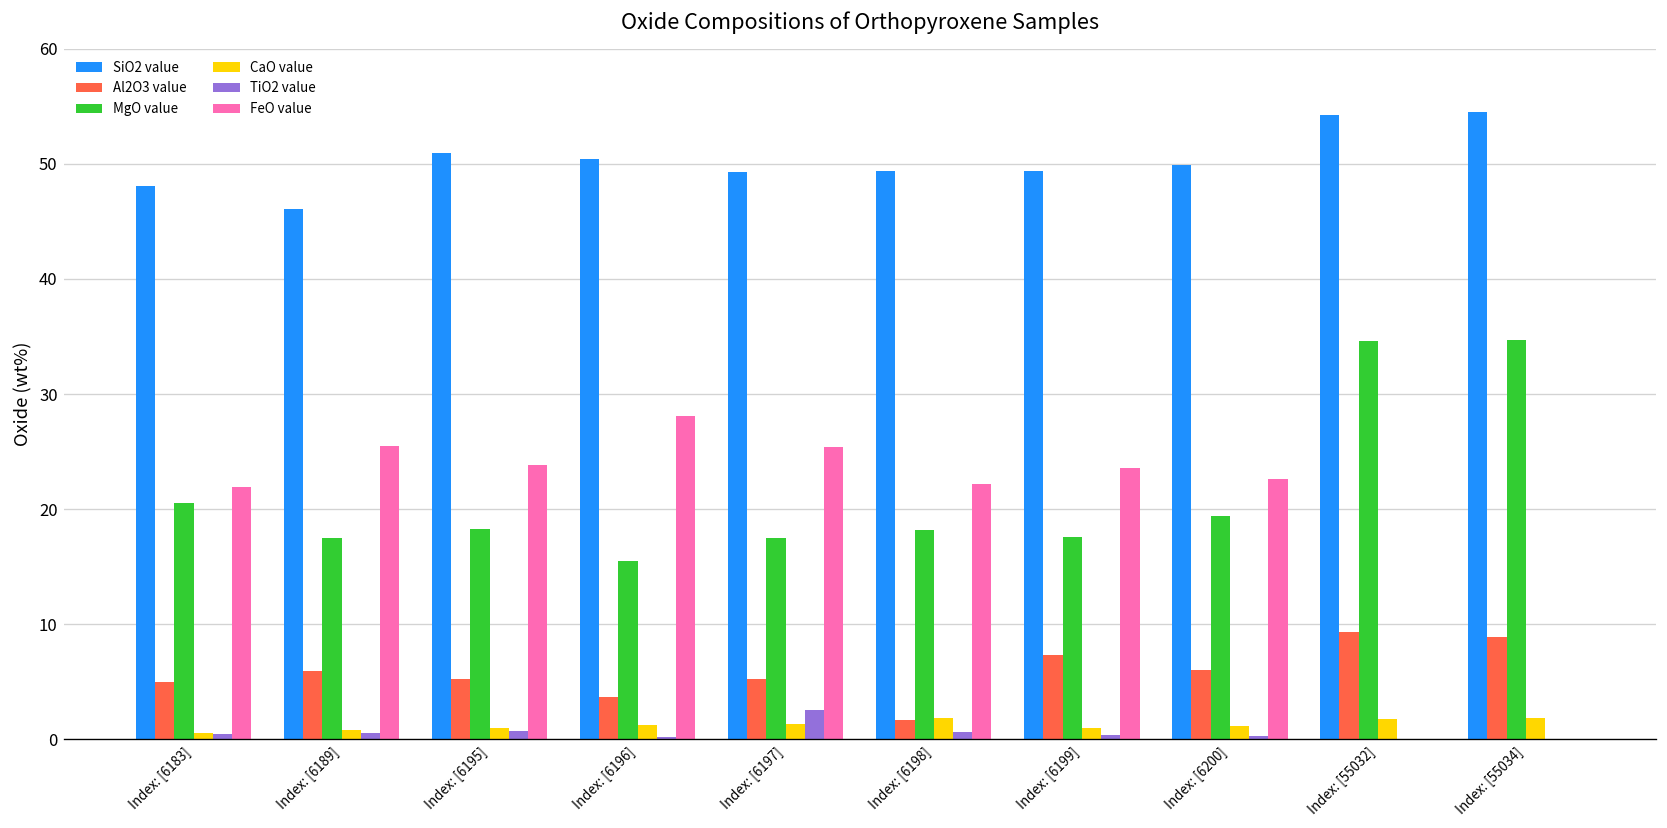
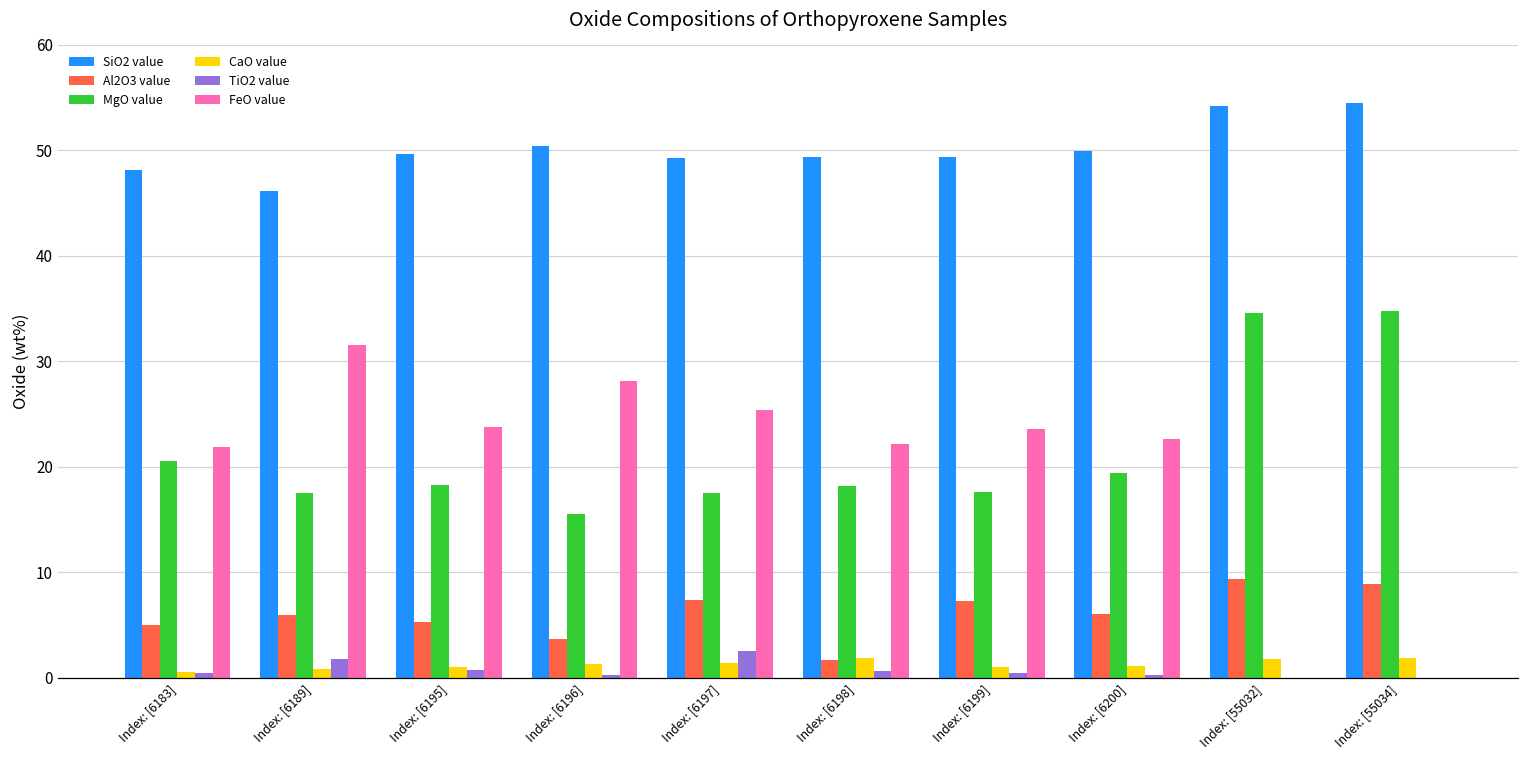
  {
    "SiO2 value": {
      "Index: [6183]": 48,
      "Index: [6189]": 46,
-     "Index: [6195]": 51,
+     "Index: [6195]": 50,
      "Index: [6196]": 50,
      "Index: [6197]": 49,
      "Index: [6198]": 49,
      "Index: [6199]": 49,
      "Index: [6200]": 50,
      "Index: [55032]": 54,
      "Index: [55034]": 54
    },
    "Al2O3 value": {
      "Index: [6183]": 5,
      "Index: [6189]": 6,
      "Index: [6195]": 5,
      "Index: [6196]": 4,
-     "Index: [6197]": 5,
+     "Index: [6197]": 7,
      "Index: [6198]": 2,
      "Index: [6199]": 7,
      "Index: [6200]": 6,
      "Index: [55032]": 9,
      "Index: [55034]": 9
    },
    "MgO value": {
      "Index: [6183]": 21,
      "Index: [6189]": 18,
      "Index: [6195]": 18,
      "Index: [6196]": 16,
      "Index: [6197]": 18,
      "Index: [6198]": 18,
      "Index: [6199]": 18,
      "Index: [6200]": 19,
      "Index: [55032]": 35,
      "Index: [55034]": 35
    },
    "CaO value": {
      "Index: [6183]": 1,
      "Index: [6189]": 1,
      "Index: [6195]": 1,
      "Index: [6196]": 1,
      "Index: [6197]": 1,
      "Index: [6198]": 2,
      "Index: [6199]": 1,
      "Index: [6200]": 1,
      "Index: [55032]": 2,
      "Index: [55034]": 2
    },
    "TiO2 value": {
      "Index: [6183]": 0,
-     "Index: [6189]": 1,
+     "Index: [6189]": 2,
      "Index: [6195]": 1,
      "Index: [6197]": 3,
      "Index: [6198]": 1,
      "Index: [6199]": 0,
      "Index: [6200]": 0,
      "Index: [55032]": 0,
      "Index: [55034]": 0
    },
    "FeO value": {
      "Index: [6183]": 22,
-     "Index: [6189]": 26,
+     "Index: [6189]": 32,
      "Index: [6195]": 24,
      "Index: [6196]": 28,
      "Index: [6197]": 25,
      "Index: [6198]": 22,
      "Index: [6199]": 24,
      "Index: [6200]": 23,
      "Index: [55032]": 0,
      "Index: [55034]": 0
    }
  }
